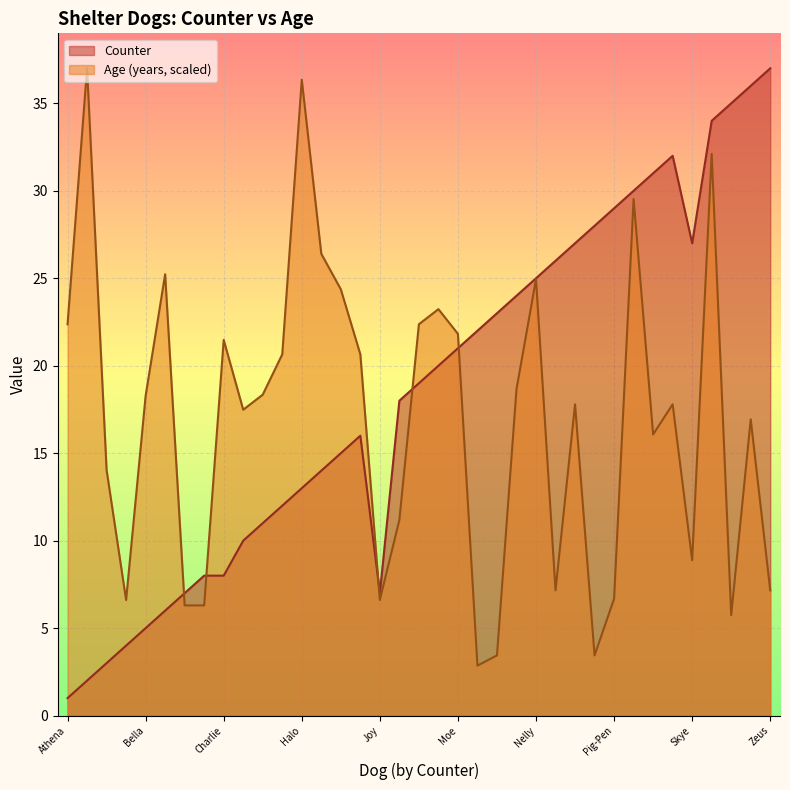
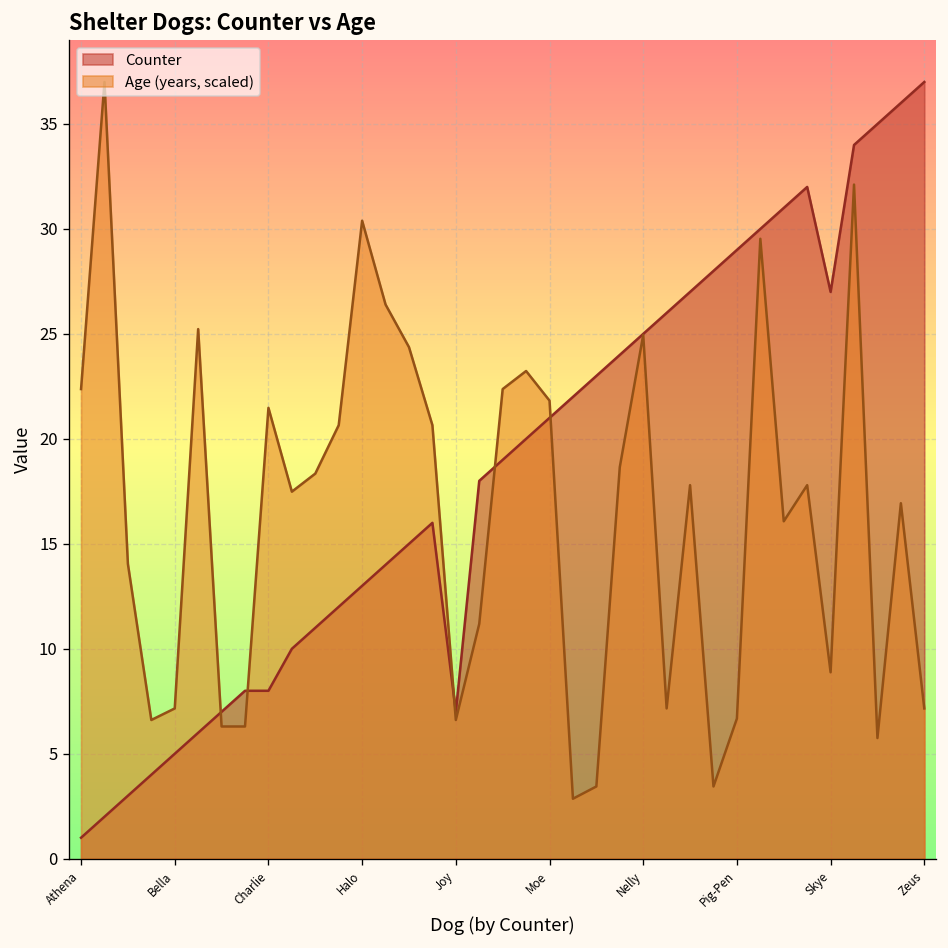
  {
    "Counter": {
      "Athena": 1.0,
      "Bella": 5.0,
      "Charlie": 8.0,
      "Halo": 13.0,
      "Joy": 7.0,
      "Moe": 21.0,
      "Pig-Pen": 29.0,
      "Skye": 27.0,
      "Zeus": 37.0
    },
    "Age (years, scaled)": {
      "Athena": 22.4,
-     "Bella": 18.3,
+     "Bella": 7.2,
      "Charlie": 21.5,
-     "Halo": 36.3,
+     "Halo": 30.4,
      "Joy": 6.6,
      "Moe": 21.8,
      "Pig-Pen": 6.7,
      "Skye": 8.9,
      "Zeus": 7.2
    }
  }
